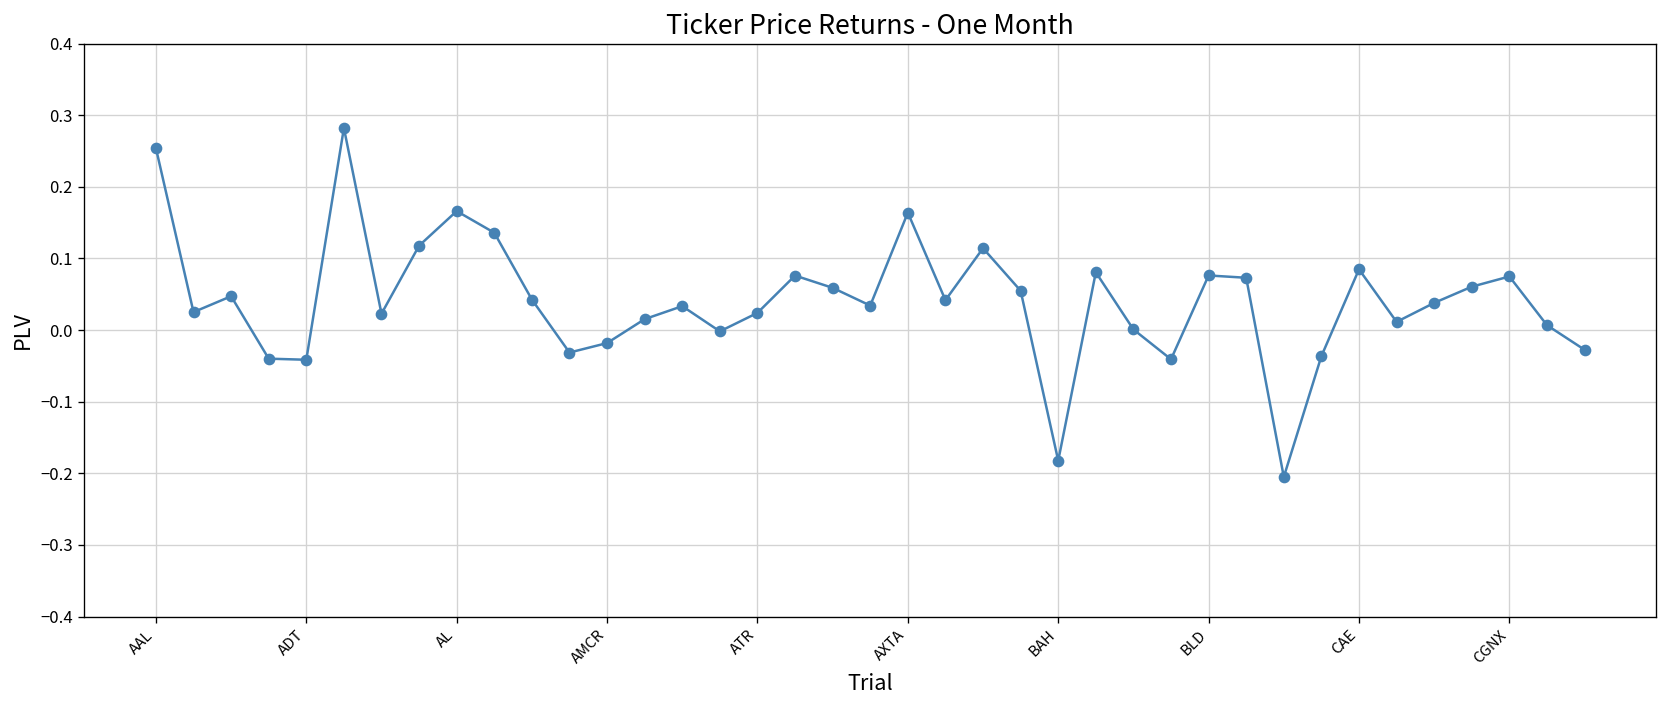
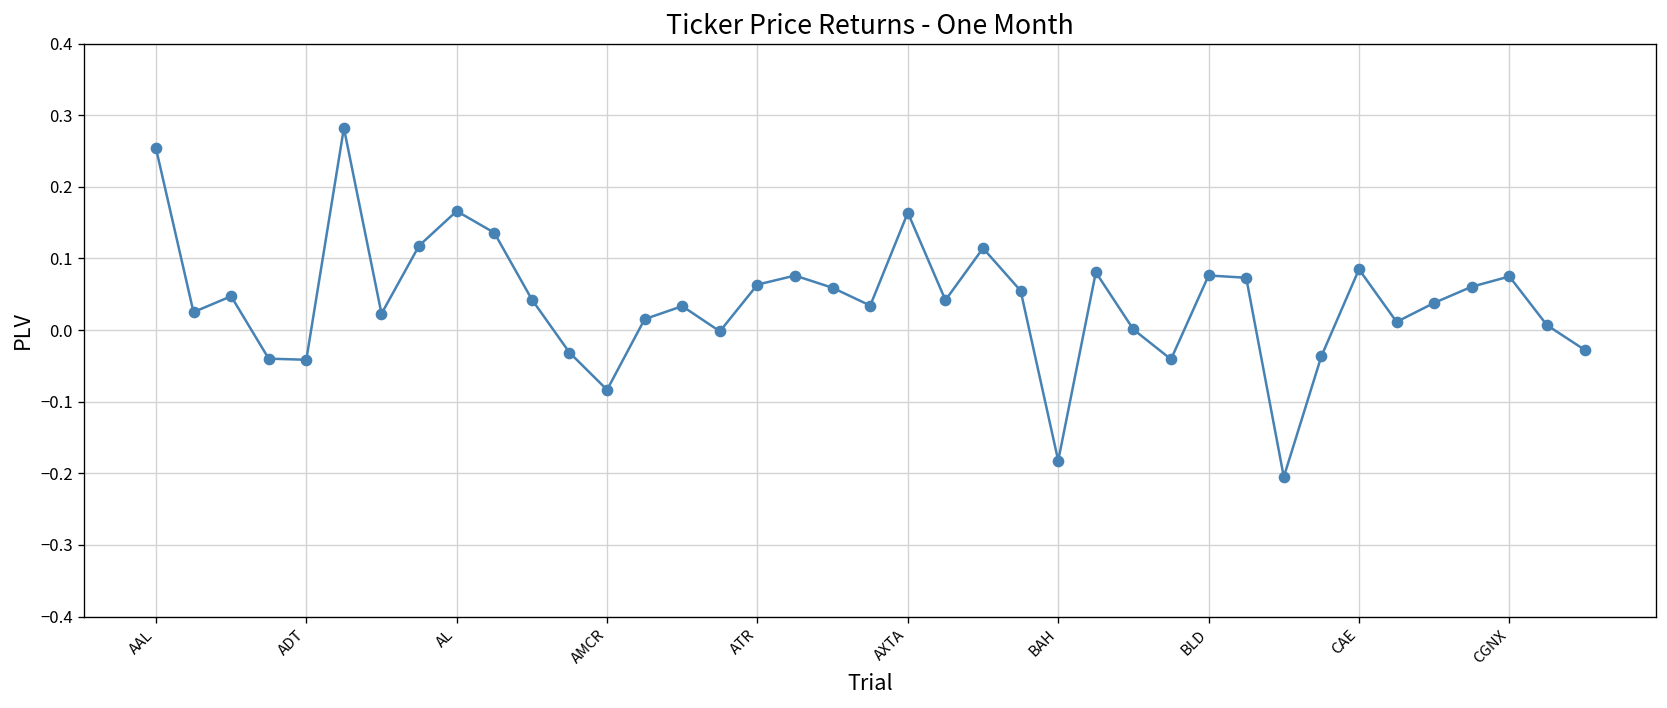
  {
    "AAL": 0.25,
    "ADT": -0.04,
    "AL": 0.17,
-   "AMCR": -0.02,
-   "ATR": 0.02,
+   "AMCR": -0.08,
+   "ATR": 0.06,
    "AXTA": 0.16,
    "BAH": -0.18,
    "BLD": 0.08,
    "CAE": 0.08,
    "CGNX": 0.07
  }
